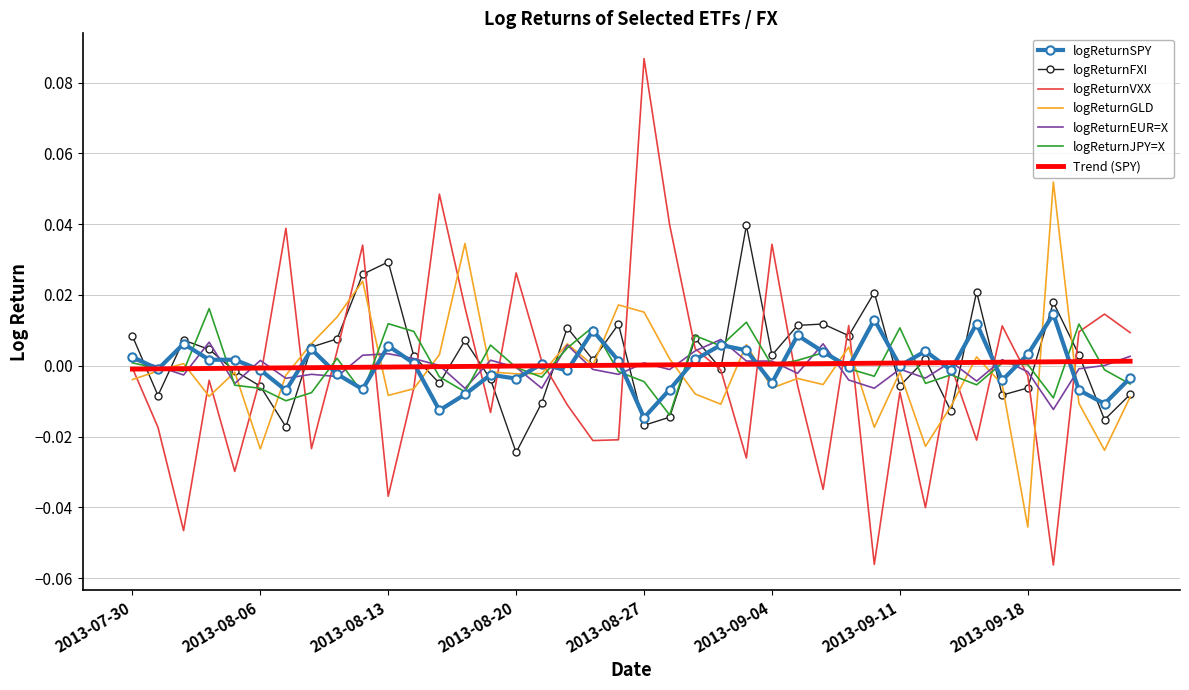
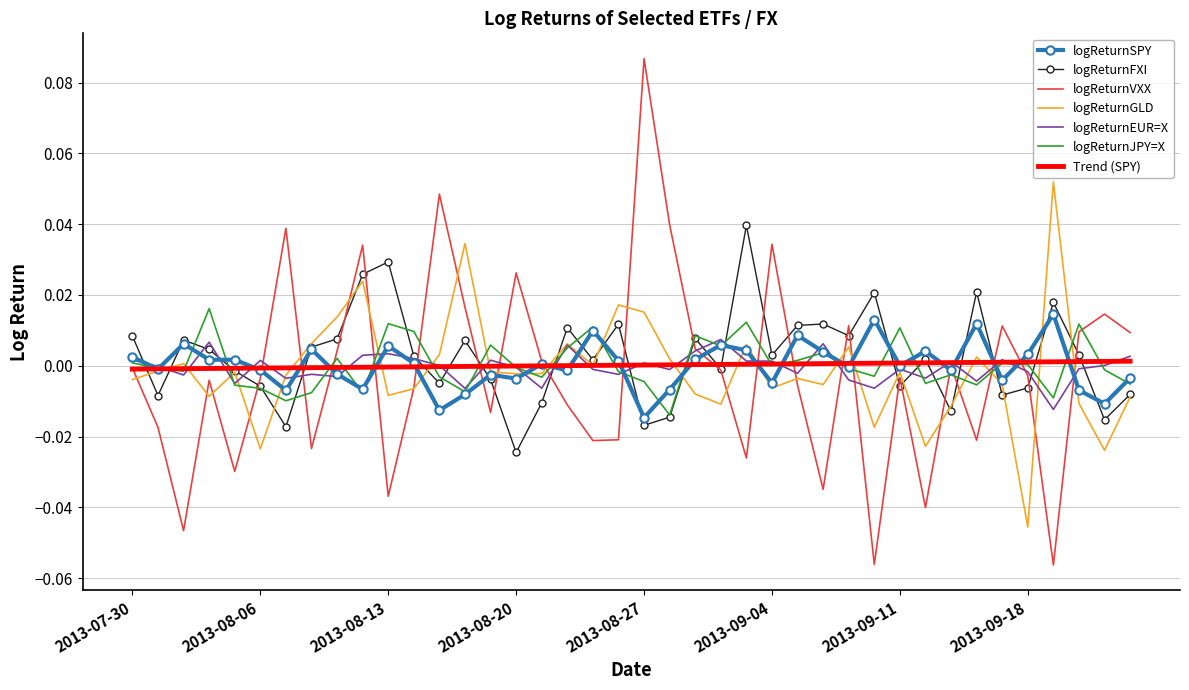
  {
    "logReturnSPY": {
      "2013-07-30": 0.002,
      "2013-08-13": 0.006,
      "2013-08-20": -0.004,
      "2013-08-27": -0.015,
      "2013-09-04": -0.005,
      "2013-09-11": 0.000,
      "2013-09-18": 0.003
    },
    "logReturnFXI": {
      "2013-07-30": 0.008,
      "2013-08-13": 0.029,
      "2013-08-20": -0.025,
      "2013-08-27": -0.017,
      "2013-09-04": 0.003,
      "2013-09-11": -0.006,
      "2013-09-18": -0.006
    },
    "logReturnVXX": {
      "2013-08-06": -0.004,
      "2013-08-13": -0.037,
      "2013-08-20": 0.026,
      "2013-08-27": 0.087,
      "2013-09-04": 0.034,
-     "2013-09-11": -0.007,
+     "2013-09-11": -0.003,
      "2013-09-18": -0.003
    },
    "logReturnGLD": {
      "2013-07-30": -0.004,
      "2013-08-06": -0.023,
      "2013-08-13": -0.008,
      "2013-08-20": -0.002,
      "2013-08-27": 0.015,
      "2013-09-04": -0.006,
      "2013-09-11": -0.002,
      "2013-09-18": -0.046
    },
    "logReturnEUR=X": {
      "2013-07-30": 0.002,
      "2013-08-06": 0.002,
      "2013-08-13": 0.003,
      "2013-09-04": 0.001,
      "2013-09-11": -0.001,
      "2013-09-18": -0.002
    },
    "logReturnJPY=X": {
      "2013-07-30": 0.001,
      "2013-08-13": 0.012,
      "2013-08-27": -0.004,
      "2013-09-11": 0.011,
      "2013-09-18": 0.000
    },
    "Trend (SPY)": {
      "2013-08-13": 0.000,
      "2013-09-11": 0.001,
      "2013-09-18": 0.001
    }
  }
